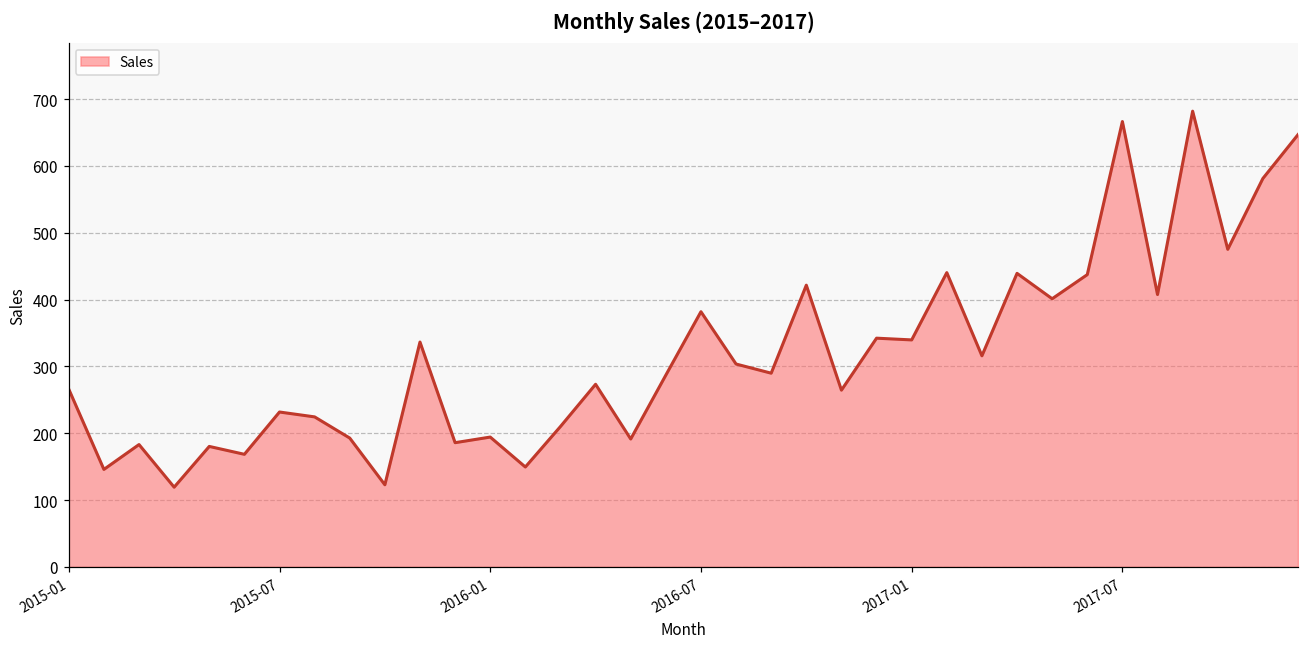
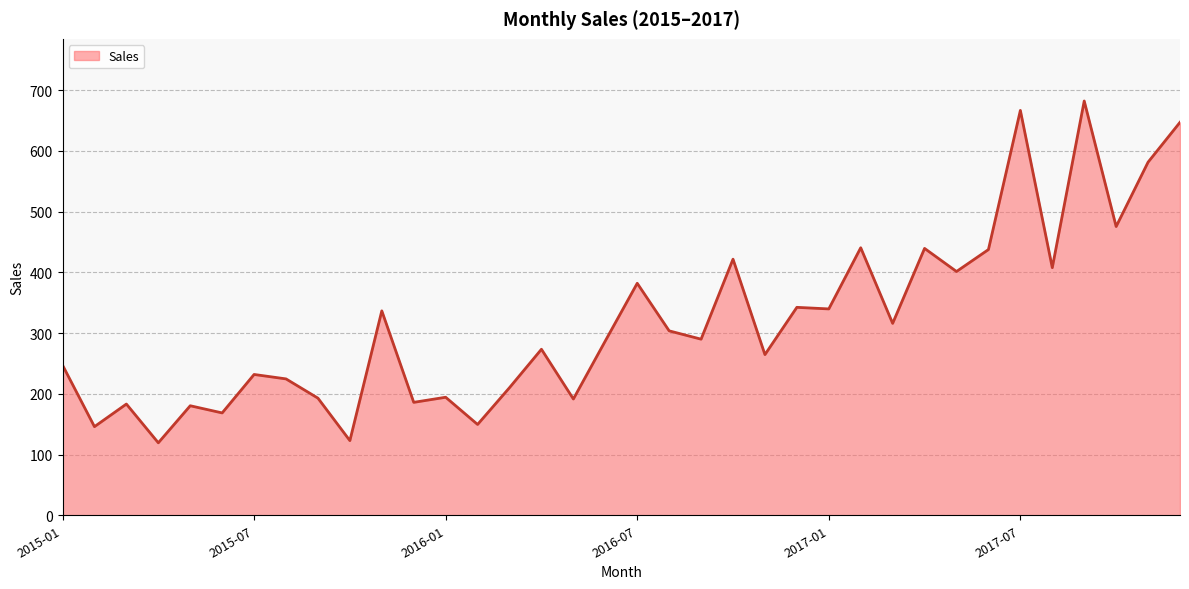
  {
-   "2015-01": 270,
+   "2015-01": 250,
    "2015-07": 230,
    "2016-01": 190,
    "2016-07": 380,
    "2017-01": 340,
    "2017-07": 670
  }
